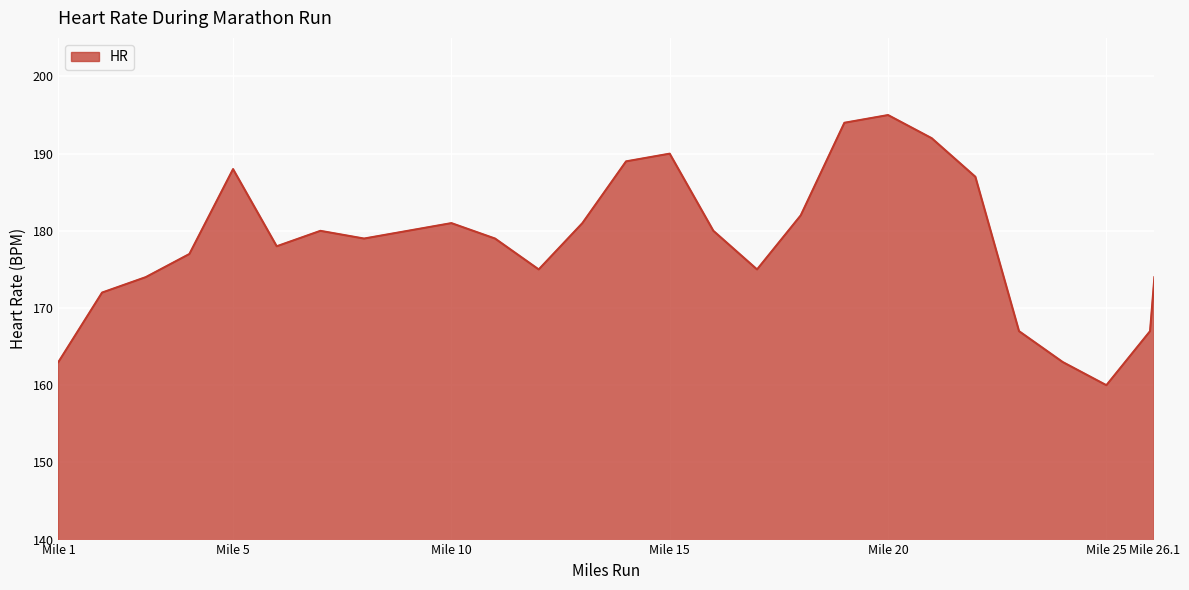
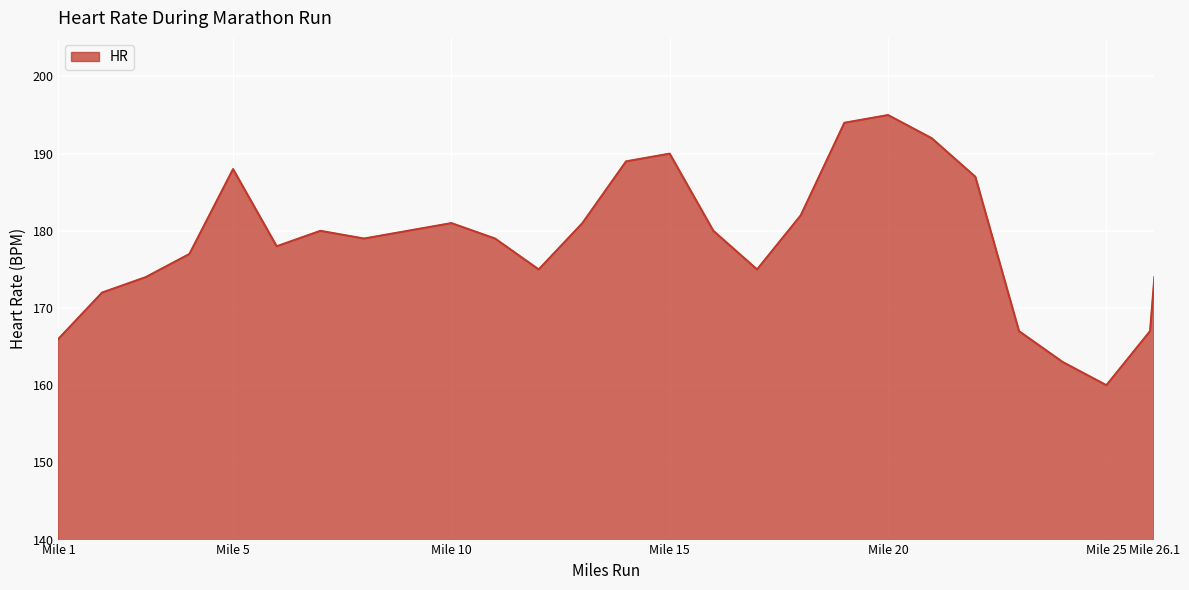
  {
-   "Mile 1": 163,
+   "Mile 1": 166,
    "Mile 5": 188,
    "Mile 10": 181,
    "Mile 15": 190,
    "Mile 20": 195,
    "Mile 25": 160,
    "Mile 26.1": 174
  }
